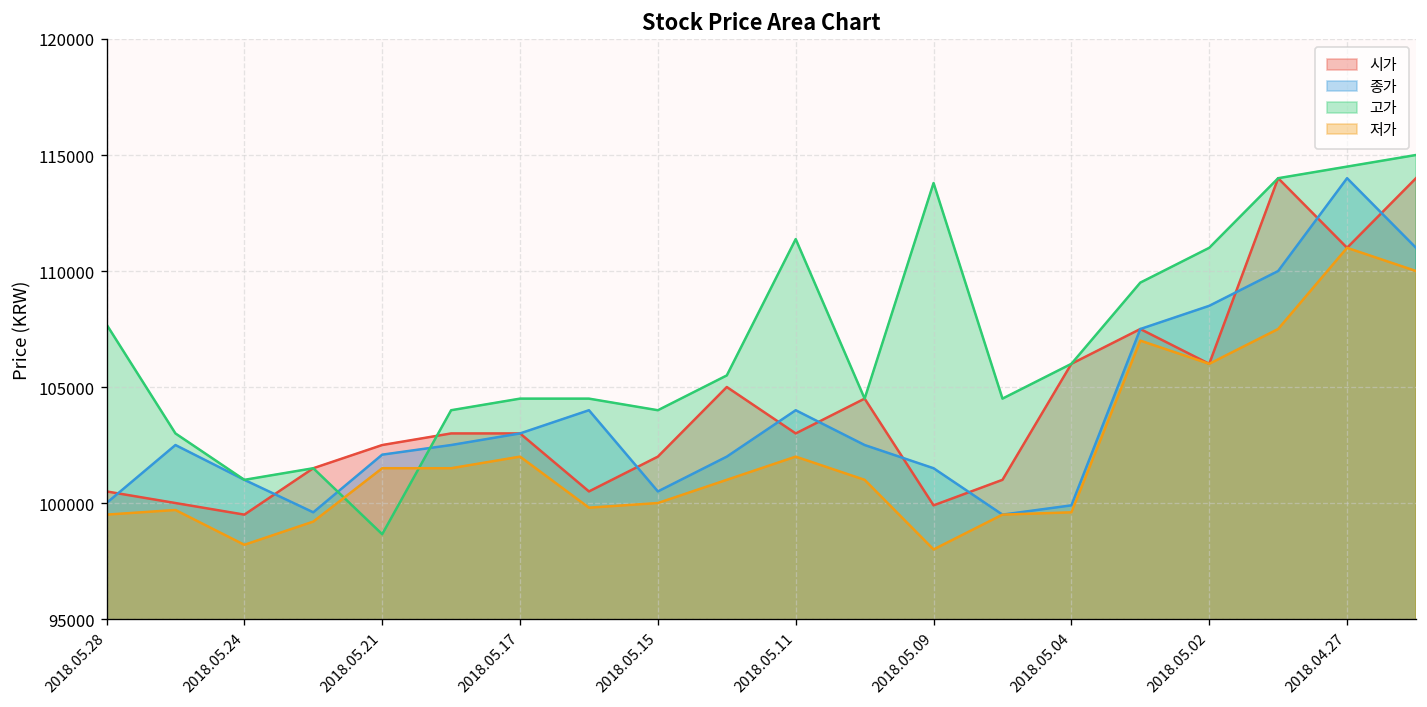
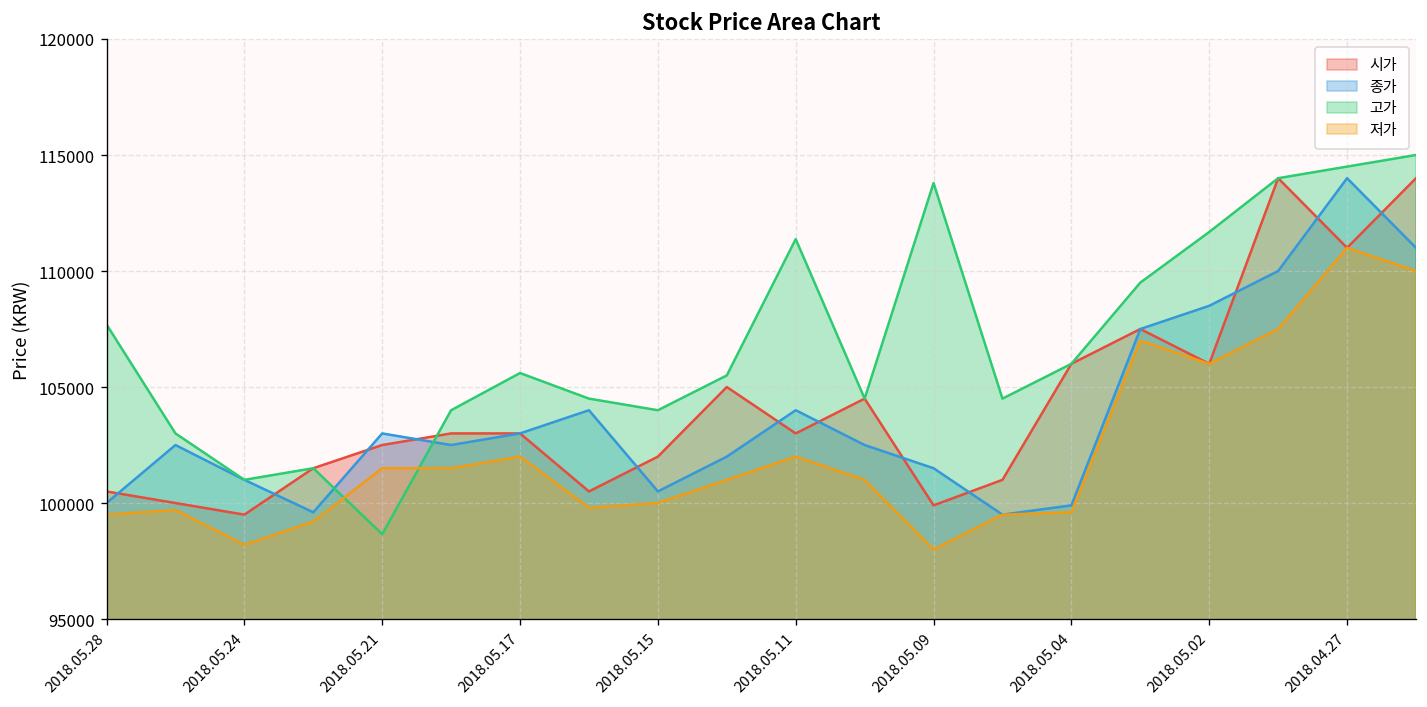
  {
    "종가": {
      "2018.05.28": 100000,
-     "2018.05.21": 102100,
+     "2018.05.21": 103000,
      "2018.05.15": 100500,
      "2018.05.11": 104000,
      "2018.05.09": 101500,
      "2018.05.04": 99900,
      "2018.05.02": 108500,
      "2018.04.27": 114000
    },
    "고가": {
      "2018.05.28": 107700,
      "2018.05.21": 98700,
-     "2018.05.17": 104500,
+     "2018.05.17": 105600,
      "2018.05.15": 104000,
      "2018.05.11": 111400,
      "2018.05.09": 113800,
-     "2018.05.02": 111000,
+     "2018.05.02": 111700,
      "2018.04.27": 114500
    }
  }
